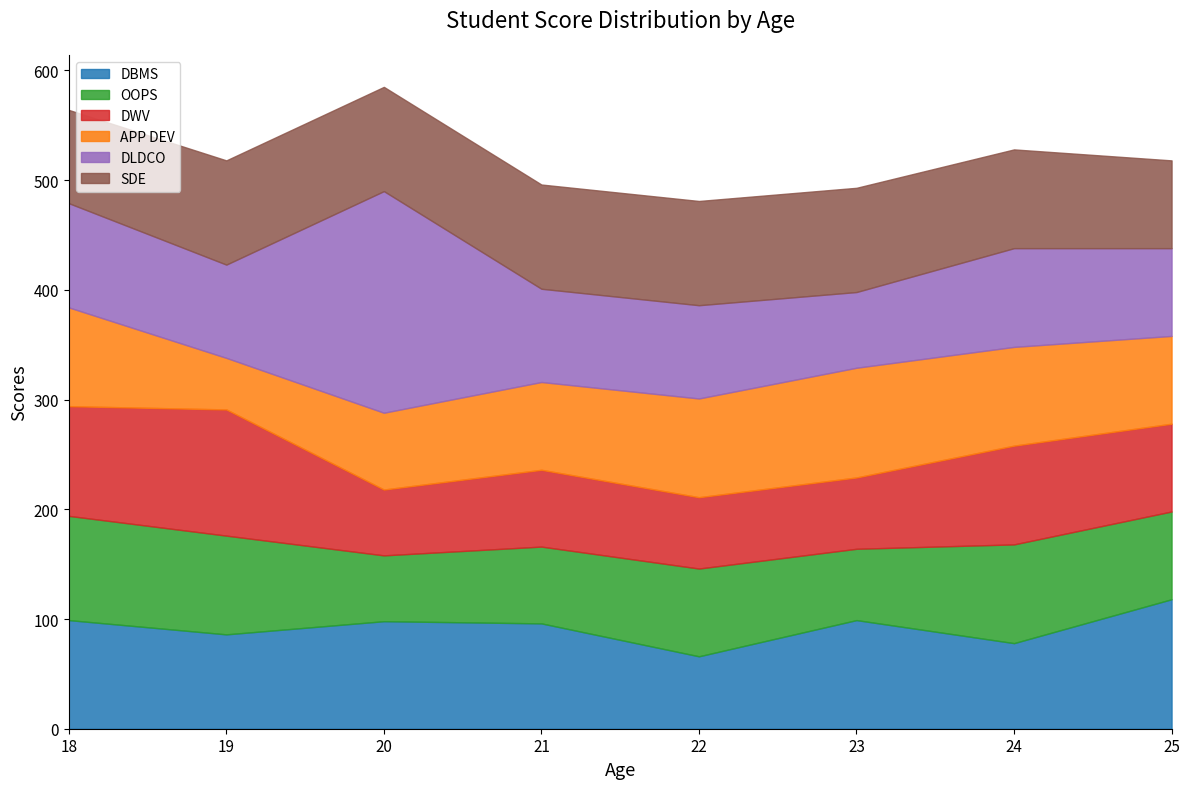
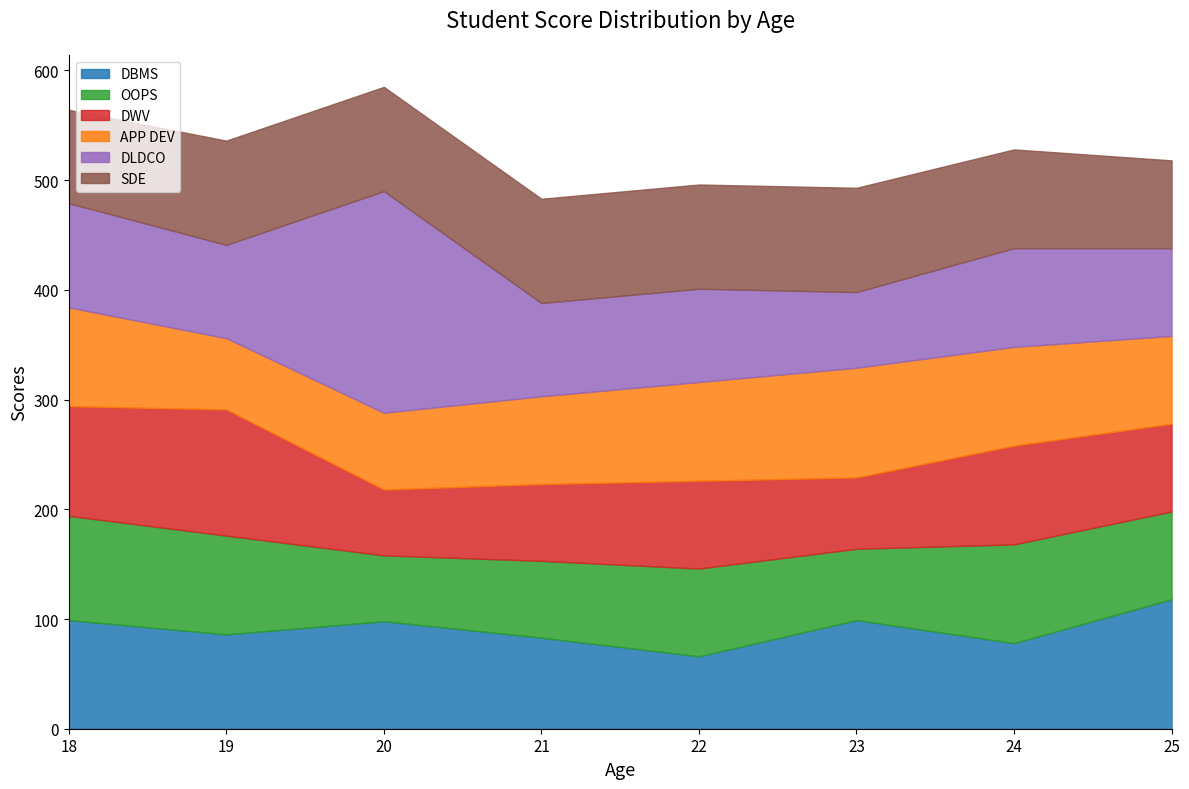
  {
    "DBMS": {
      "18": 99,
      "19": 86,
      "20": 98,
-     "21": 96,
+     "21": 83,
      "22": 66,
      "23": 99,
      "24": 78,
      "25": 118
    },
    "OOPS": {
      "18": 95,
      "19": 90,
      "20": 60,
      "21": 70,
      "22": 80,
      "23": 65,
      "24": 90,
      "25": 80
    },
    "DWV": {
      "18": 100,
      "19": 115,
      "20": 60,
      "21": 70,
-     "22": 65,
+     "22": 80,
      "23": 65,
      "24": 90,
      "25": 80
    },
    "APP DEV": {
      "18": 90,
-     "19": 47,
+     "19": 65,
      "20": 70,
      "21": 80,
      "22": 90,
      "23": 100,
      "24": 90,
      "25": 80
    },
    "DLDCO": {
      "18": 95,
      "19": 85,
      "20": 202,
      "21": 85,
      "22": 85,
      "23": 69,
      "24": 90,
      "25": 80
    },
    "SDE": {
      "18": 85,
      "19": 95,
      "20": 95,
      "21": 95,
      "22": 95,
      "23": 95,
      "24": 90,
      "25": 80
    }
  }
